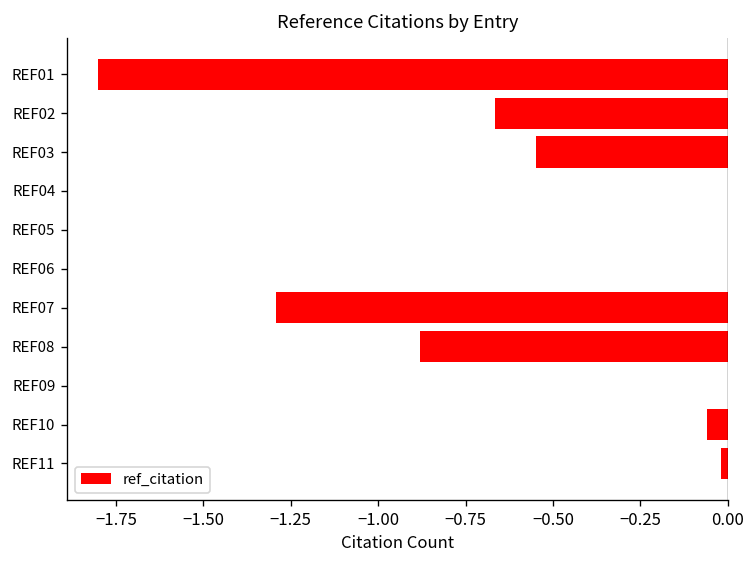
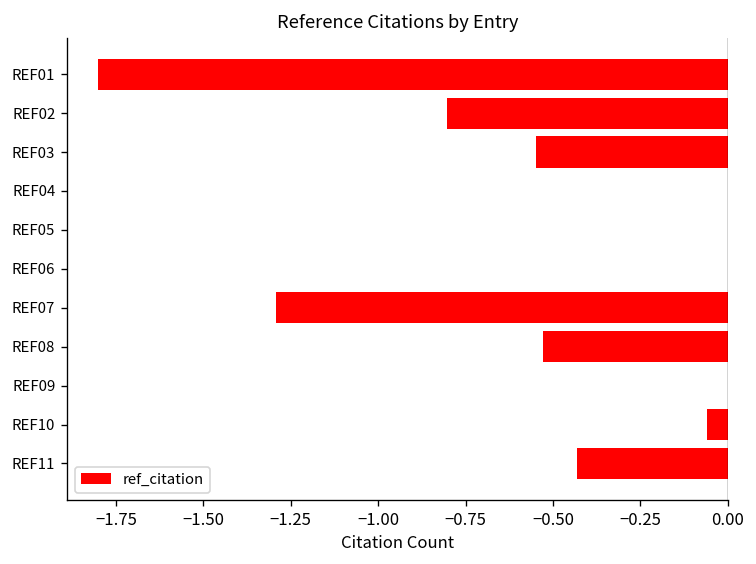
  {
    "REF01": -1.80,
-   "REF02": -0.67,
+   "REF02": -0.80,
    "REF03": -0.55,
    "REF04": 0.00,
    "REF05": 0.00,
    "REF06": 0.00,
    "REF07": -1.29,
-   "REF08": -0.88,
+   "REF08": -0.53,
    "REF09": 0.00,
    "REF10": -0.06,
-   "REF11": -0.02
+   "REF11": -0.43
  }
